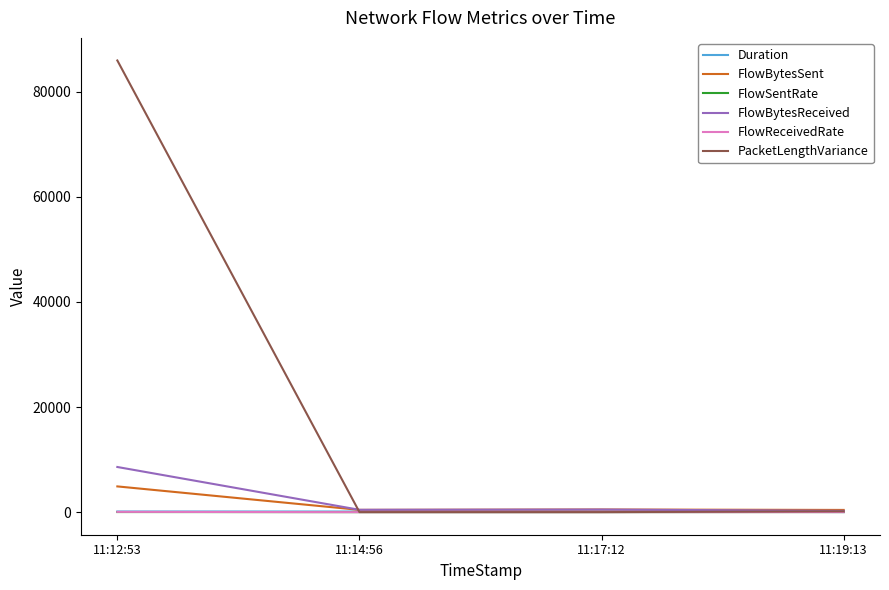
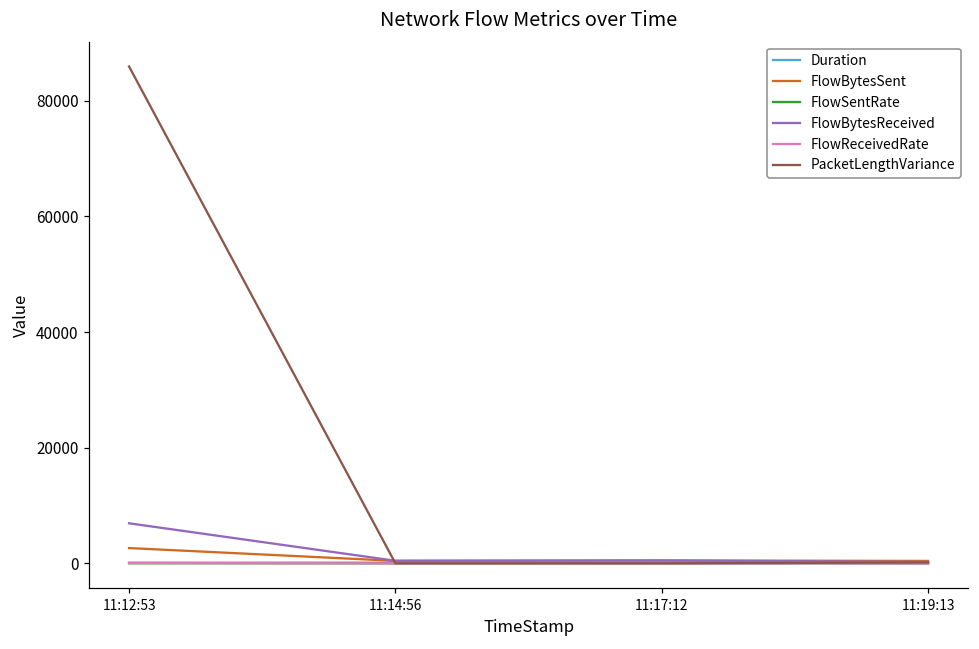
  {
    "FlowReceivedRate": {
      "11:12:53": 0
    },
    "FlowBytesSent": {
-     "11:12:53": 5000
+     "11:12:53": 3000
    },
    "FlowBytesReceived": {
-     "11:12:53": 9000
+     "11:12:53": 7000
    },
    "PacketLengthVariance": {
      "11:12:53": 86000
    }
  }
